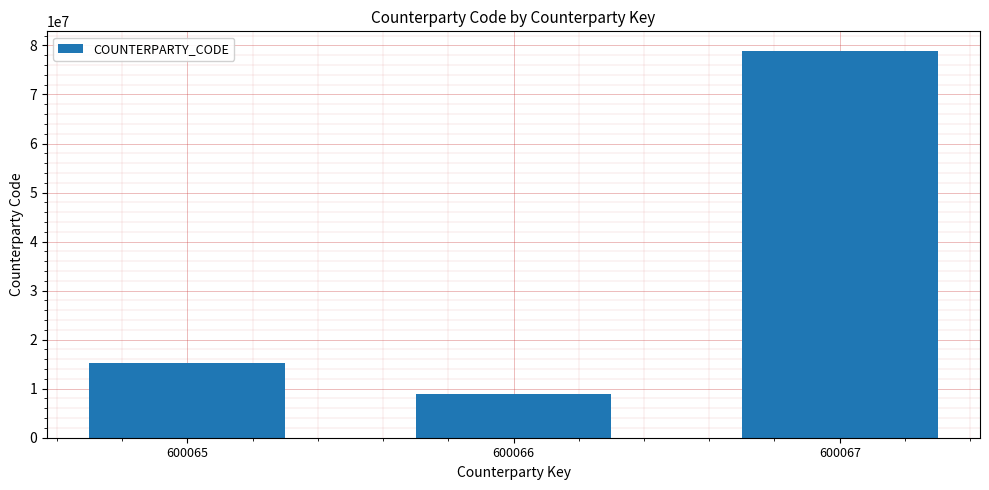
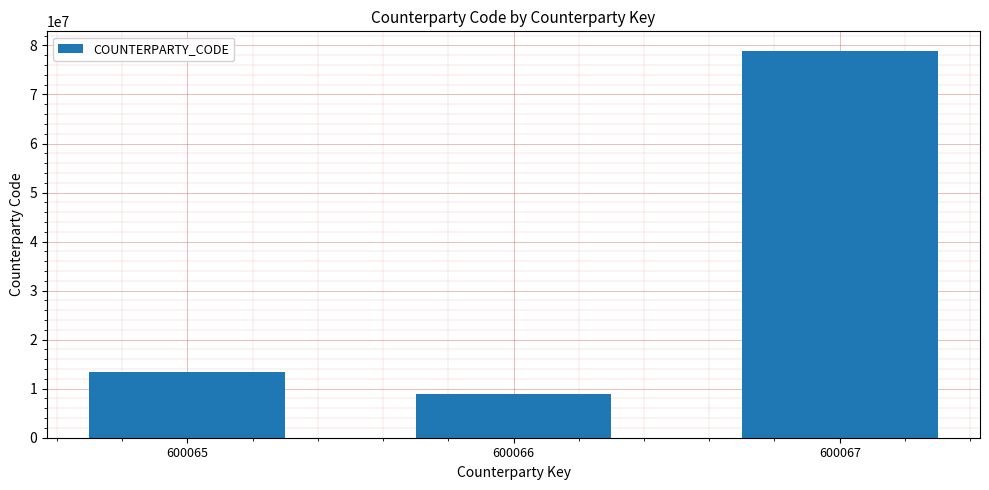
  {
-   "600065": 15000000,
+   "600065": 13000000,
    "600066": 9000000,
    "600067": 79000000
  }
